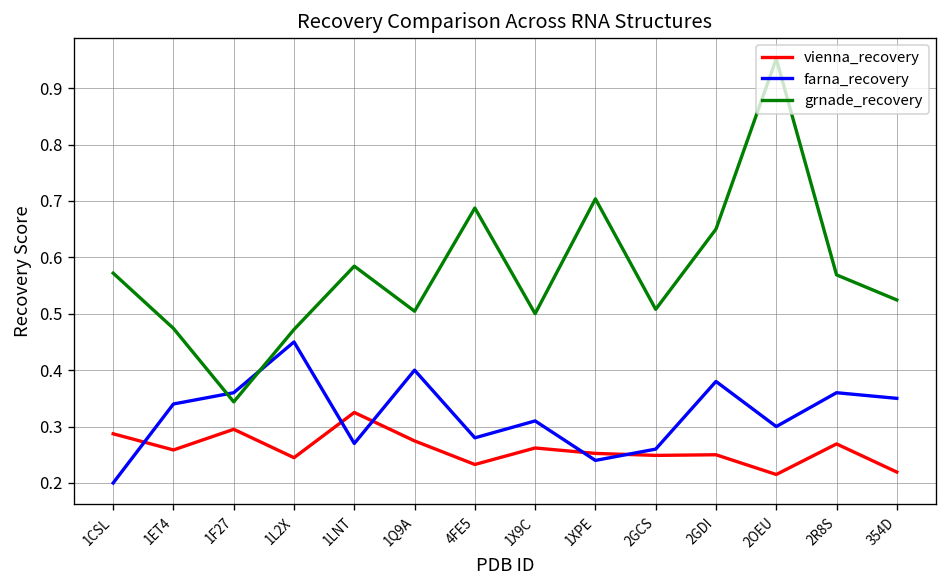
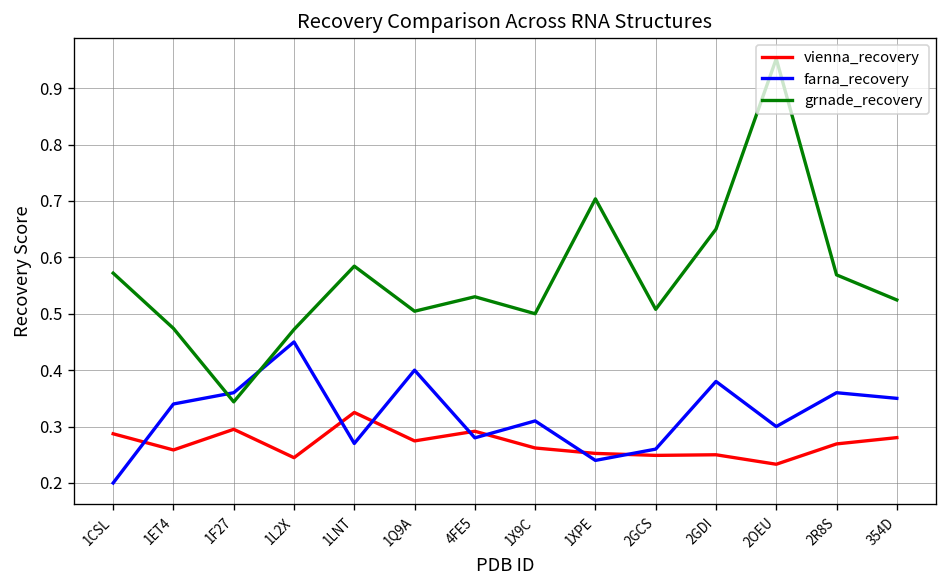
  {
    "vienna_recovery": {
      "1CSL": 0.29,
      "1ET4": 0.26,
      "1F27": 0.30,
      "1L2X": 0.24,
      "1LNT": 0.33,
      "1Q9A": 0.27,
-     "4FE5": 0.23,
+     "4FE5": 0.29,
      "1X9C": 0.26,
      "1XPE": 0.25,
      "2GCS": 0.25,
      "2GDI": 0.25,
-     "2OEU": 0.22,
+     "2OEU": 0.23,
      "2R8S": 0.27,
-     "354D": 0.22
+     "354D": 0.28
    },
    "farna_recovery": {
      "1CSL": 0.20,
      "1ET4": 0.34,
      "1F27": 0.36,
      "1L2X": 0.45,
      "1LNT": 0.27,
      "1Q9A": 0.40,
      "4FE5": 0.28,
      "1X9C": 0.31,
      "1XPE": 0.24,
      "2GCS": 0.26,
      "2GDI": 0.38,
      "2OEU": 0.30,
      "2R8S": 0.36,
      "354D": 0.35
    },
    "grnade_recovery": {
      "1CSL": 0.57,
      "1ET4": 0.47,
      "1F27": 0.34,
      "1L2X": 0.47,
      "1LNT": 0.58,
      "1Q9A": 0.50,
-     "4FE5": 0.69,
+     "4FE5": 0.53,
      "1X9C": 0.50,
      "1XPE": 0.70,
      "2GCS": 0.51,
      "2GDI": 0.65,
      "2R8S": 0.57,
      "354D": 0.52
    }
  }
